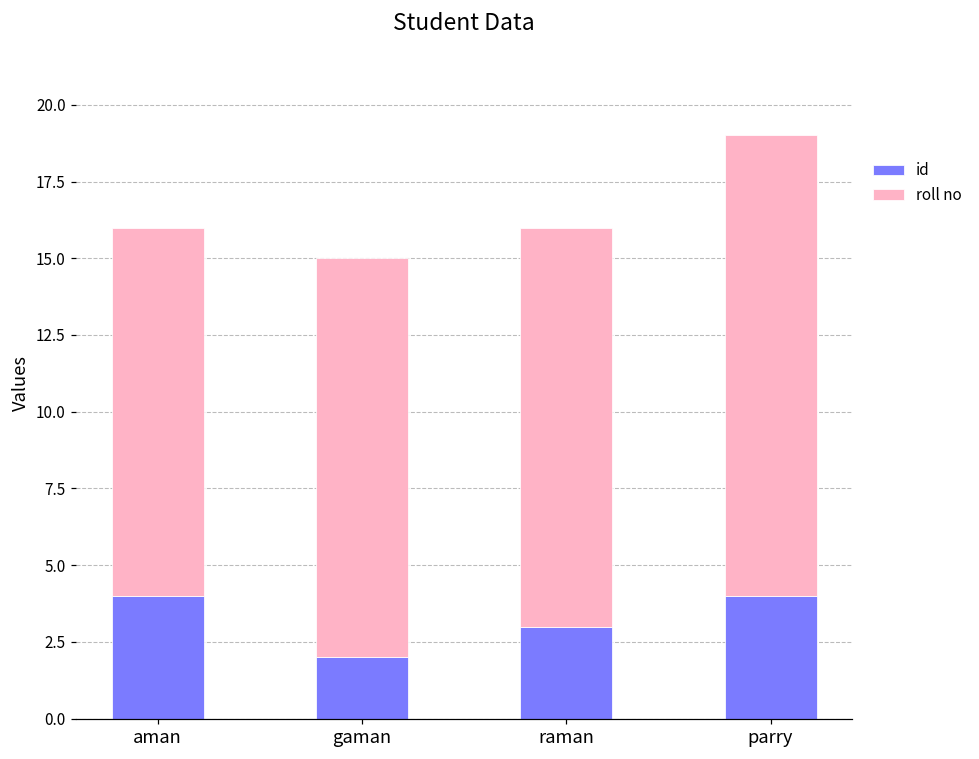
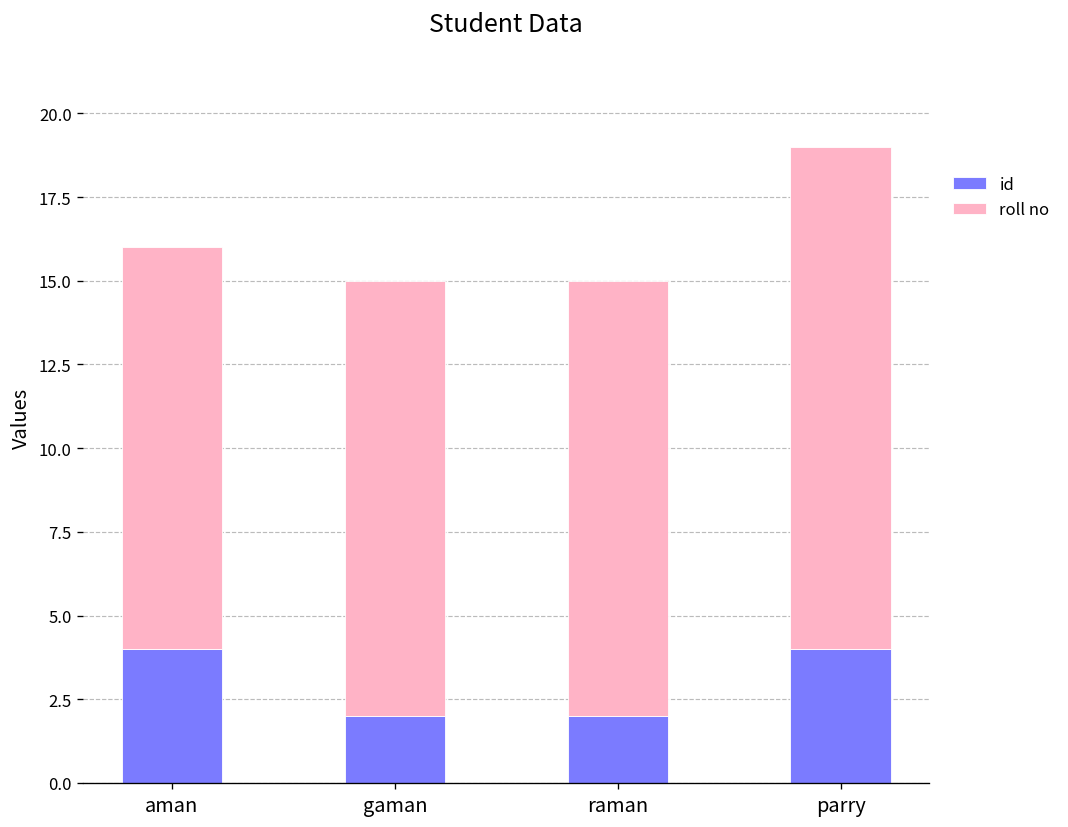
  {
    "id": {
      "aman": 4,
      "gaman": 2,
-     "raman": 3,
+     "raman": 2,
      "parry": 4
    },
    "roll no": {
      "aman": 12,
      "gaman": 13,
      "raman": 13,
      "parry": 15
    }
  }
